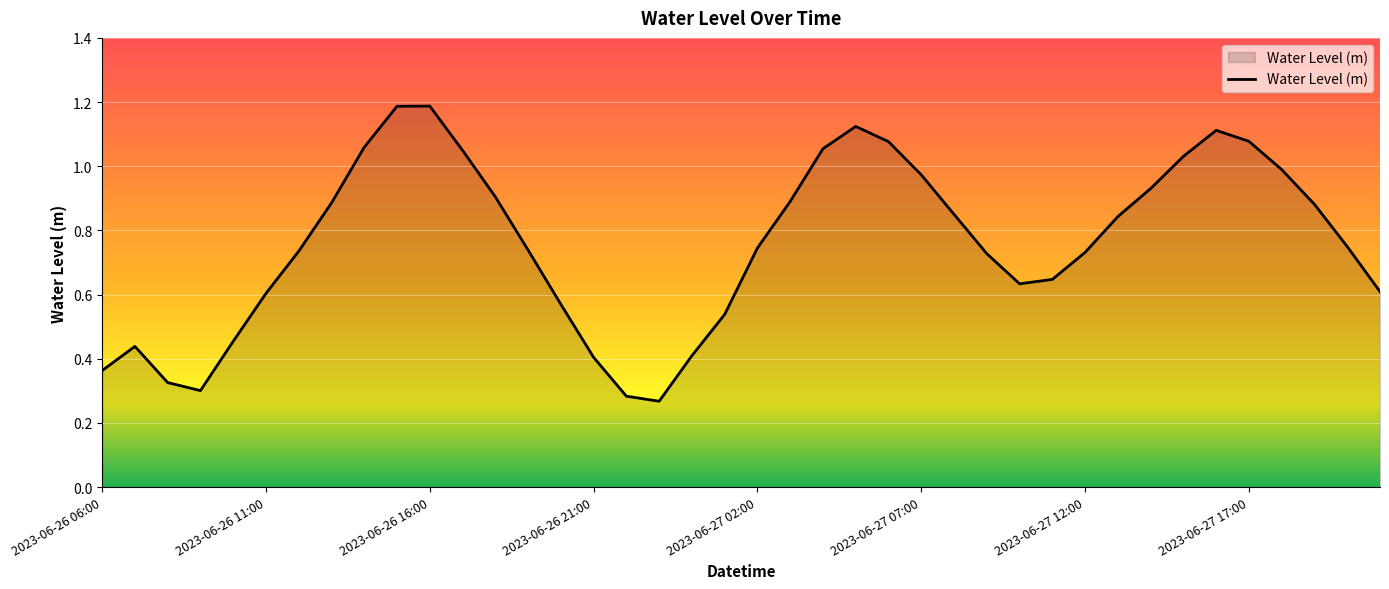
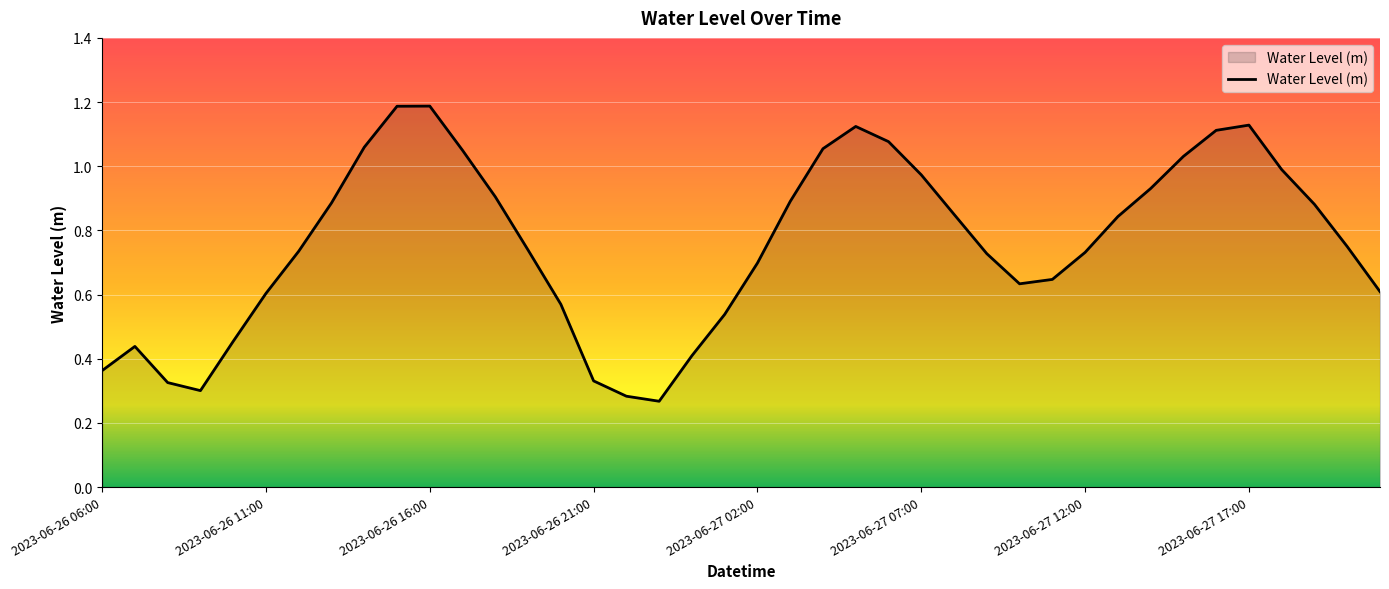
  {
    "2023-06-26 06:00": 0.36,
    "2023-06-26 11:00": 0.60,
    "2023-06-26 16:00": 1.19,
-   "2023-06-26 21:00": 0.40,
-   "2023-06-27 02:00": 0.75,
+   "2023-06-26 21:00": 0.33,
+   "2023-06-27 02:00": 0.70,
    "2023-06-27 07:00": 0.97,
    "2023-06-27 12:00": 0.73,
-   "2023-06-27 17:00": 1.08
+   "2023-06-27 17:00": 1.13
  }
